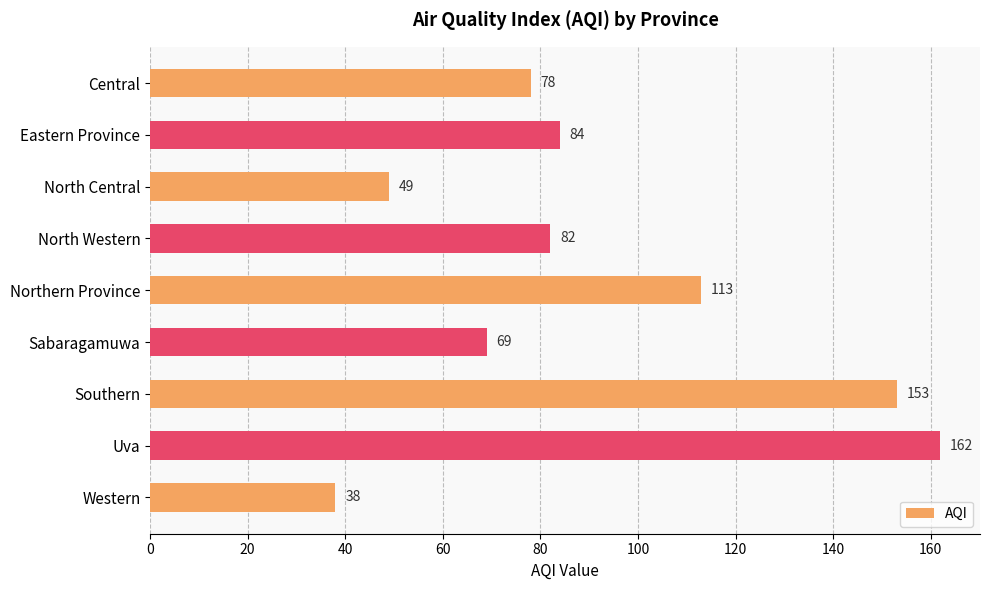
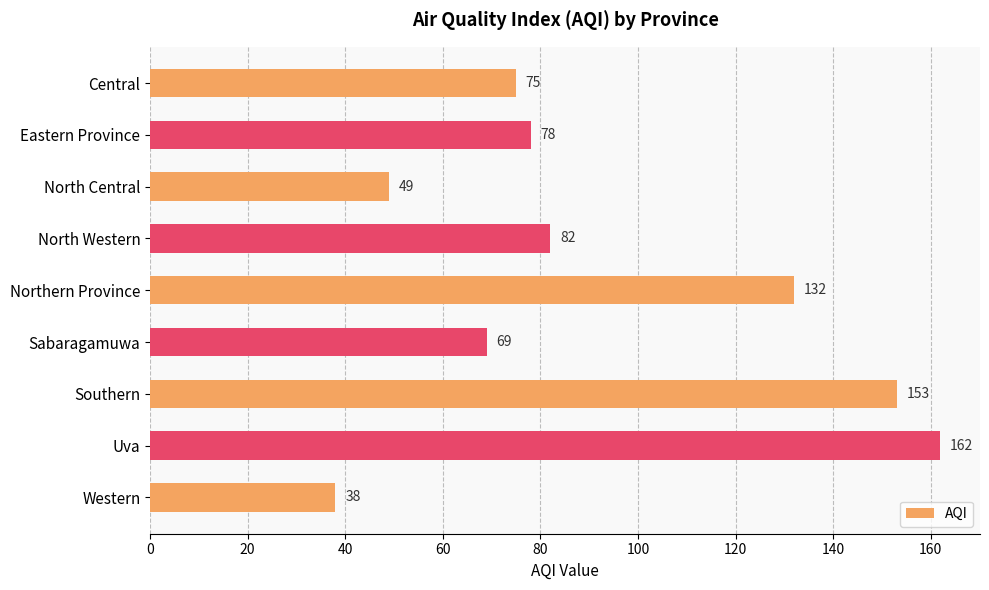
  {
-   "Central": 78,
-   "Eastern Province": 84,
+   "Central": 75,
+   "Eastern Province": 78,
    "North Central": 49,
    "North Western": 82,
-   "Northern Province": 113,
+   "Northern Province": 132,
    "Sabaragamuwa": 69,
    "Southern": 153,
    "Uva": 162,
    "Western": 38
  }
